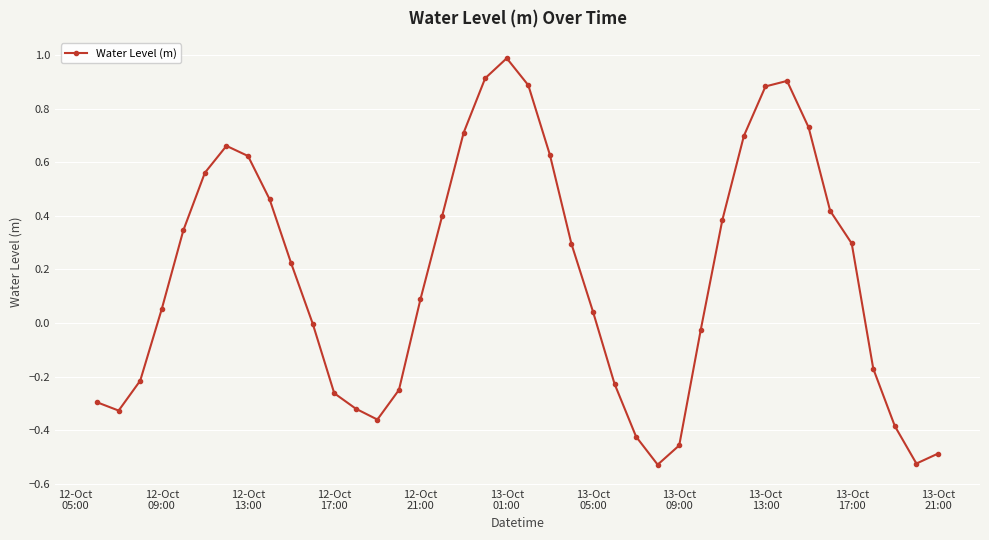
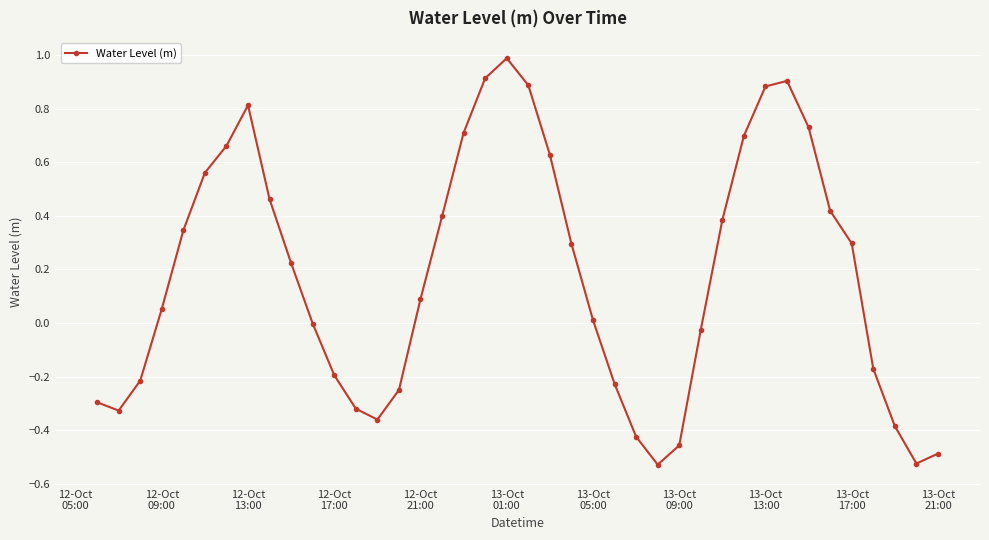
  {
    "12-Oct 09:00": 0.05,
-   "12-Oct 13:00": 0.62,
-   "12-Oct 17:00": -0.26,
+   "12-Oct 13:00": 0.81,
+   "12-Oct 17:00": -0.19,
    "12-Oct 21:00": 0.09,
    "13-Oct 01:00": 0.99,
-   "13-Oct 05:00": 0.04,
+   "13-Oct 05:00": 0.01,
    "13-Oct 09:00": -0.46,
    "13-Oct 13:00": 0.88,
    "13-Oct 17:00": 0.30,
    "13-Oct 21:00": -0.49
  }
